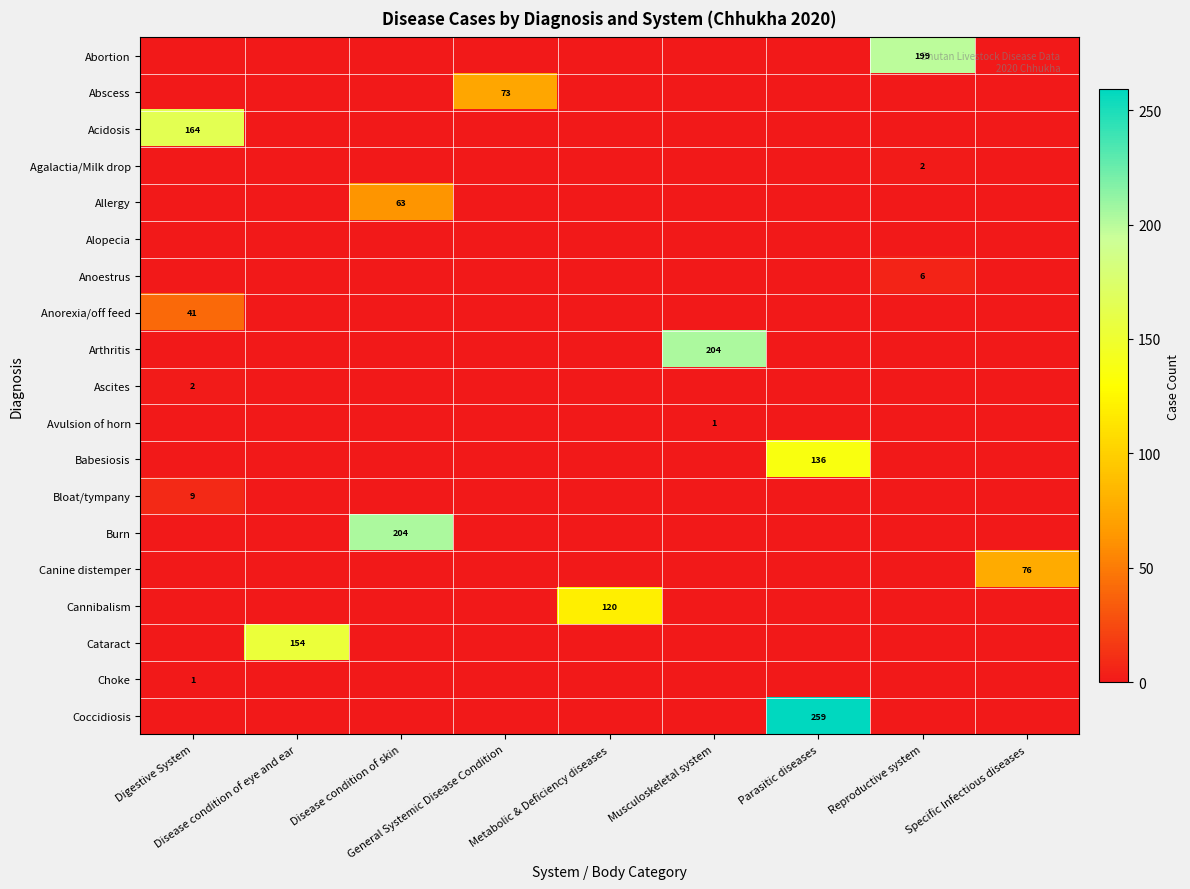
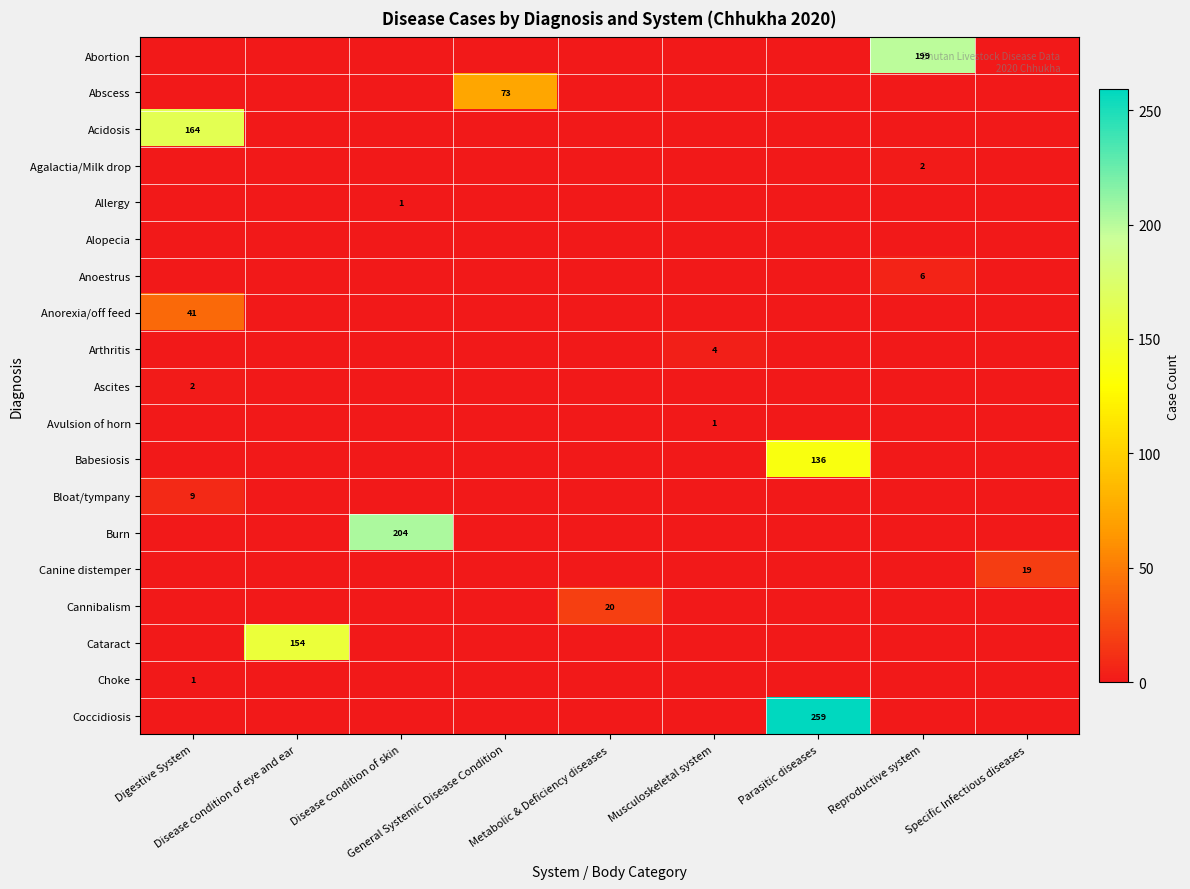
  {
    "Abortion": {
      "Specific Infectious diseases": 2020
    },
    "Abscess": {
      "General Systemic Disease Condition": 73
    },
    "Acidosis": {
      "Digestive System": 164
    },
    "Agalactia/Milk drop": {
      "Reproductive system": 2
    },
    "Allergy": {
-     "Disease condition of skin": 63
+     "Disease condition of skin": 1
    },
    "Anoestrus": {
      "Reproductive system": 6
    },
    "Anorexia/off feed": {
      "Digestive System": 41
    },
    "Arthritis": {
-     "Musculoskeletal system": 204
+     "Musculoskeletal system": 4
    },
    "Ascites": {
      "Digestive System": 2
    },
    "Avulsion of horn": {
      "Musculoskeletal system": 1
    },
    "Babesiosis": {
      "Parasitic diseases": 136
    },
    "Bloat/tympany": {
      "Digestive System": 9
    },
    "Burn": {
      "Disease condition of skin": 204
    },
    "Canine distemper": {
-     "Specific Infectious diseases": 76
+     "Specific Infectious diseases": 19
    },
    "Cannibalism": {
-     "Metabolic & Deficiency diseases": 120
+     "Metabolic & Deficiency diseases": 20
    },
    "Cataract": {
      "Disease condition of eye and ear": 154
    },
    "Choke": {
      "Digestive System": 1
    },
    "Coccidiosis": {
      "Parasitic diseases": 259
    }
  }
